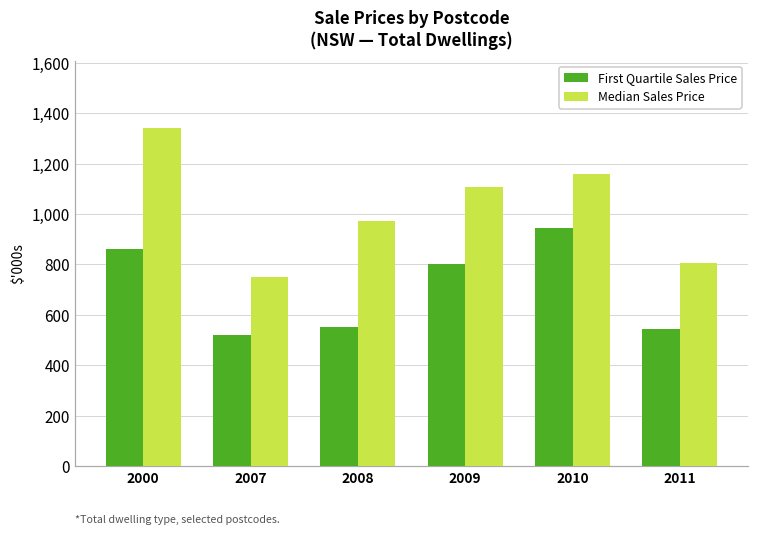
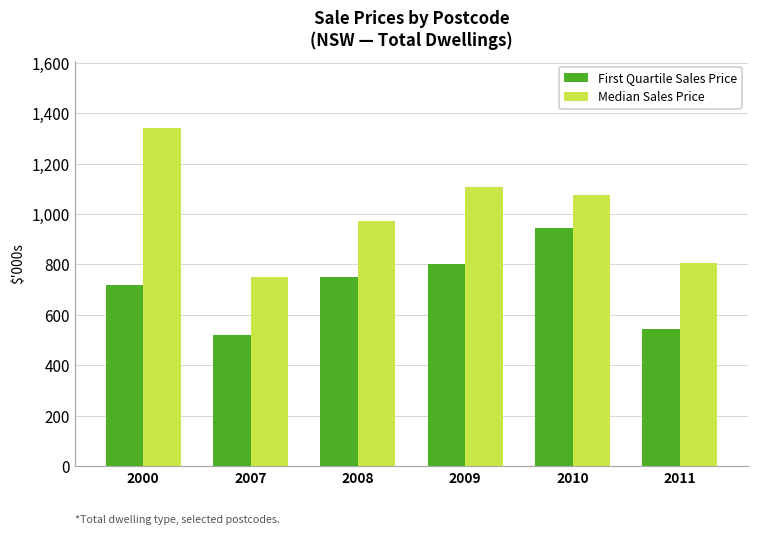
  {
    "First Quartile Sales Price": {
-     "2000": "860",
+     "2000": "720",
      "2007": "520",
-     "2008": "550",
+     "2008": "750",
      "2009": "800",
      "2010": "950",
      "2011": "540"
    },
    "Median Sales Price": {
      "2000": "1,340",
      "2007": "750",
      "2008": "970",
      "2009": "1,110",
-     "2010": "1,160",
+     "2010": "1,080",
      "2011": "810"
    }
  }
